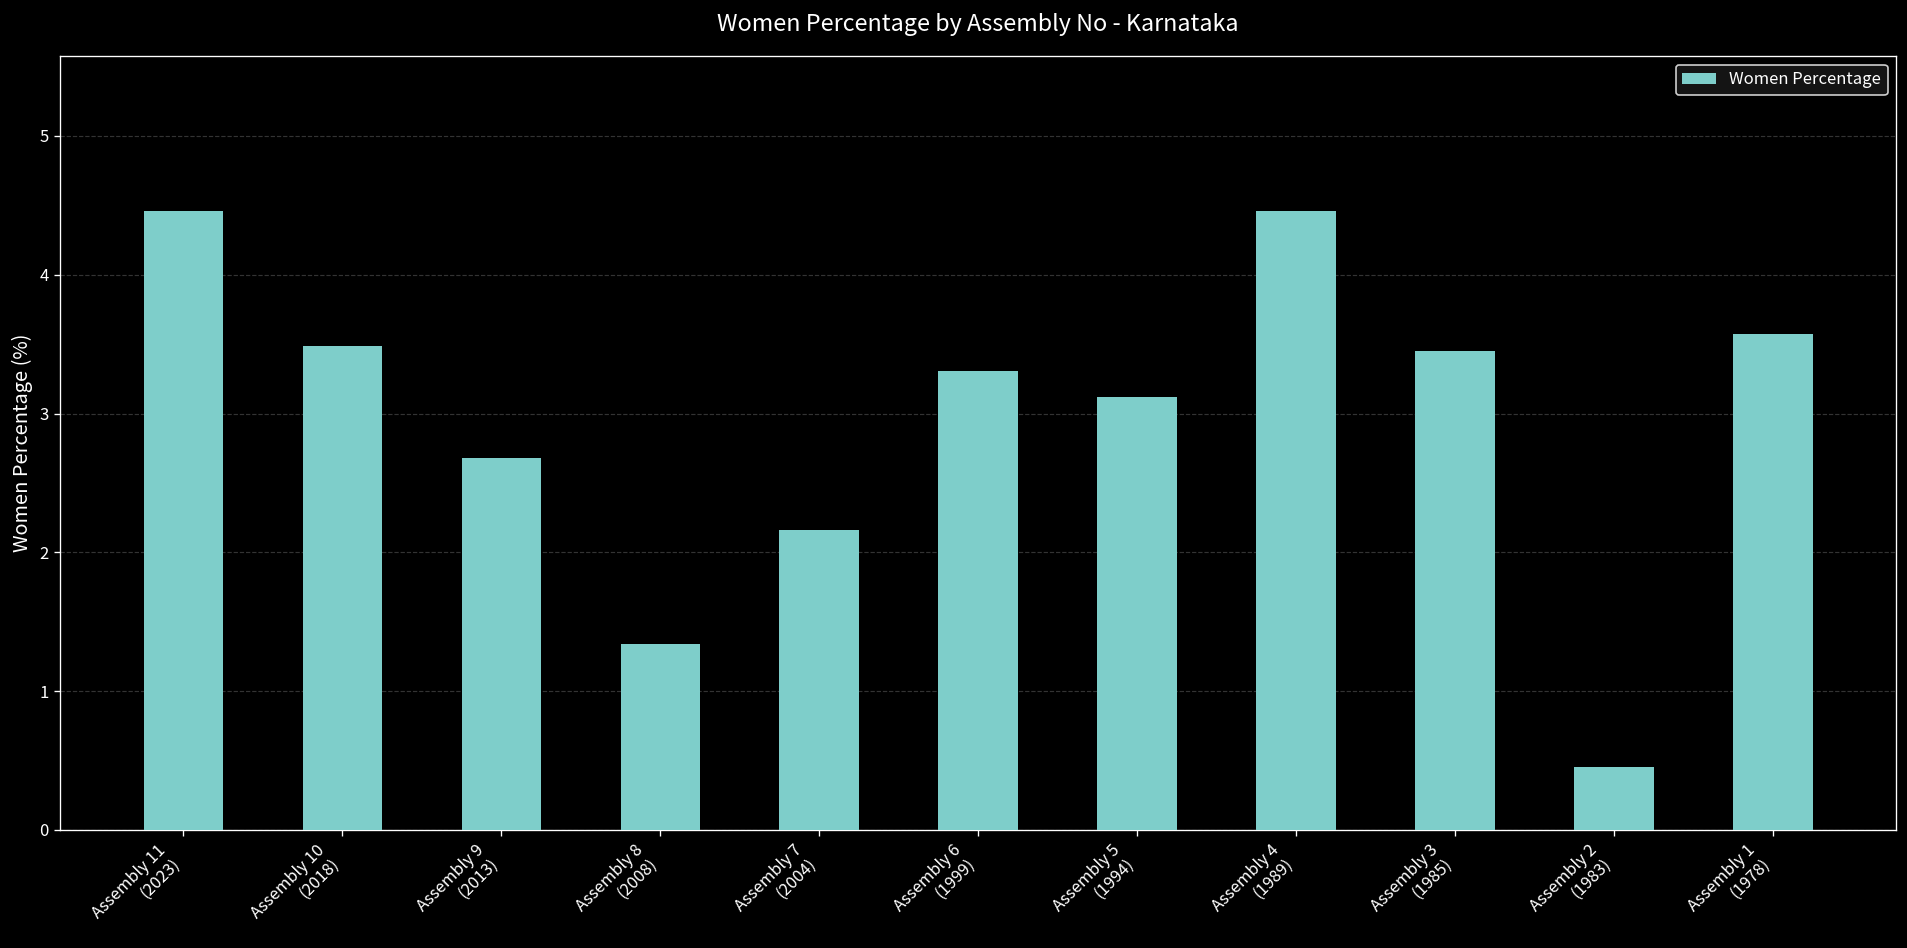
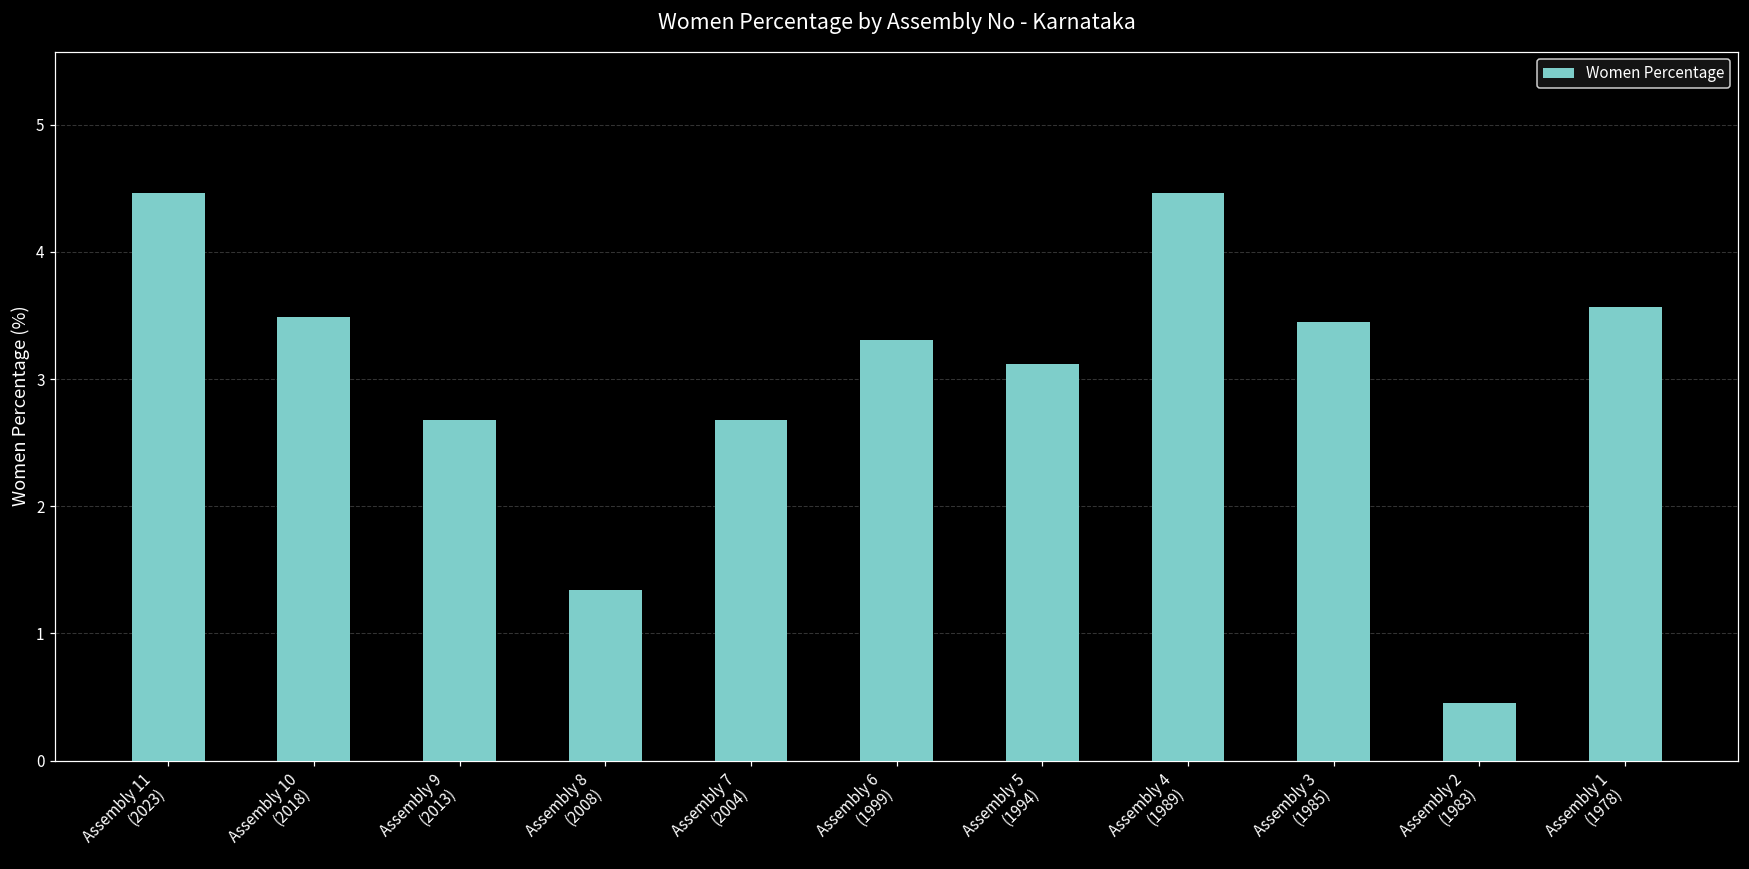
  {
    "Assembly 11 (2023)": 4.46,
    "Assembly 10 (2018)": 3.49,
    "Assembly 9 (2013)": 2.68,
    "Assembly 8 (2008)": 1.34,
-   "Assembly 7 (2004)": 2.16,
+   "Assembly 7 (2004)": 2.68,
    "Assembly 6 (1999)": 3.31,
    "Assembly 5 (1994)": 3.12,
    "Assembly 4 (1989)": 4.46,
    "Assembly 3 (1985)": 3.45,
    "Assembly 2 (1983)": 0.45,
    "Assembly 1 (1978)": 3.57
  }
